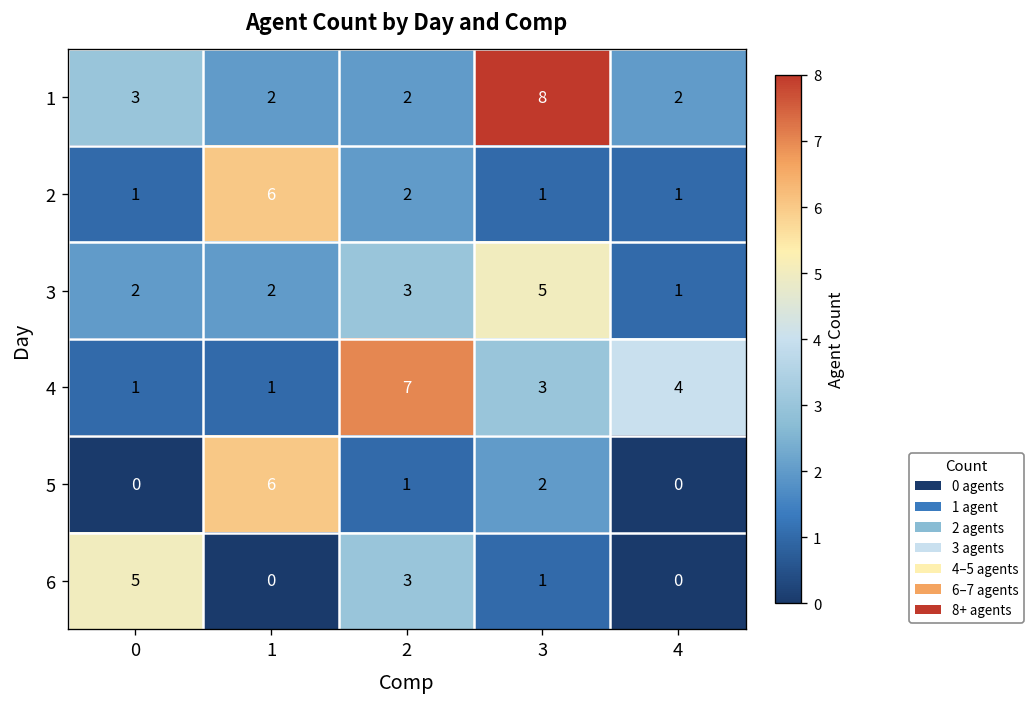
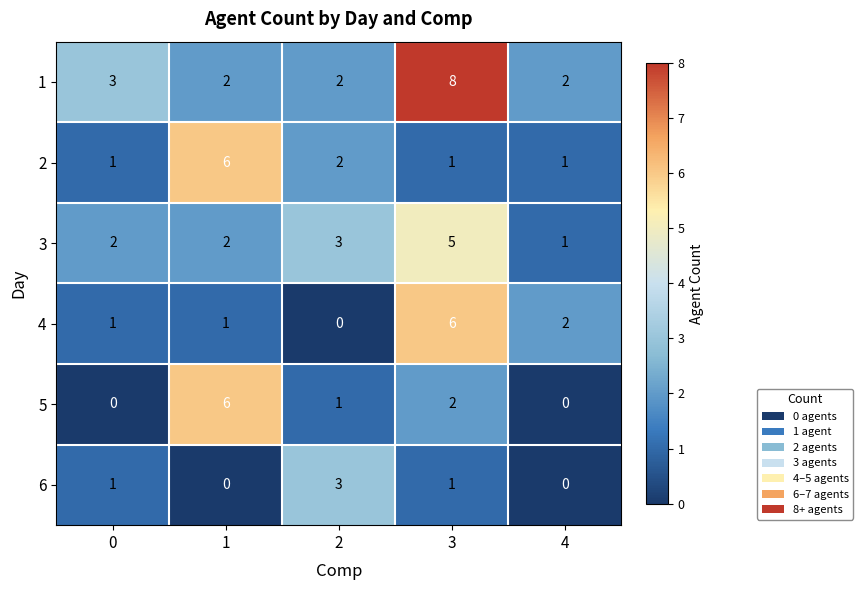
  {
    "1": {
      "0": 3,
      "1": 2,
      "2": 2,
      "3": 8,
      "4": 2
    },
    "2": {
      "0": 1,
      "1": 6,
      "2": 2,
      "3": 1,
      "4": 1
    },
    "3": {
      "0": 2,
      "1": 2,
      "2": 3,
      "3": 5,
      "4": 1
    },
    "4": {
      "0": 1,
      "1": 1,
-     "2": 7,
-     "3": 3,
-     "4": 4
+     "2": 0,
+     "3": 6,
+     "4": 2
    },
    "5": {
      "0": 0,
      "1": 6,
      "2": 1,
      "3": 2,
      "4": 0
    },
    "6": {
-     "0": 5,
+     "0": 1,
      "1": 0,
      "2": 3,
      "3": 1,
      "4": 0
    }
  }
